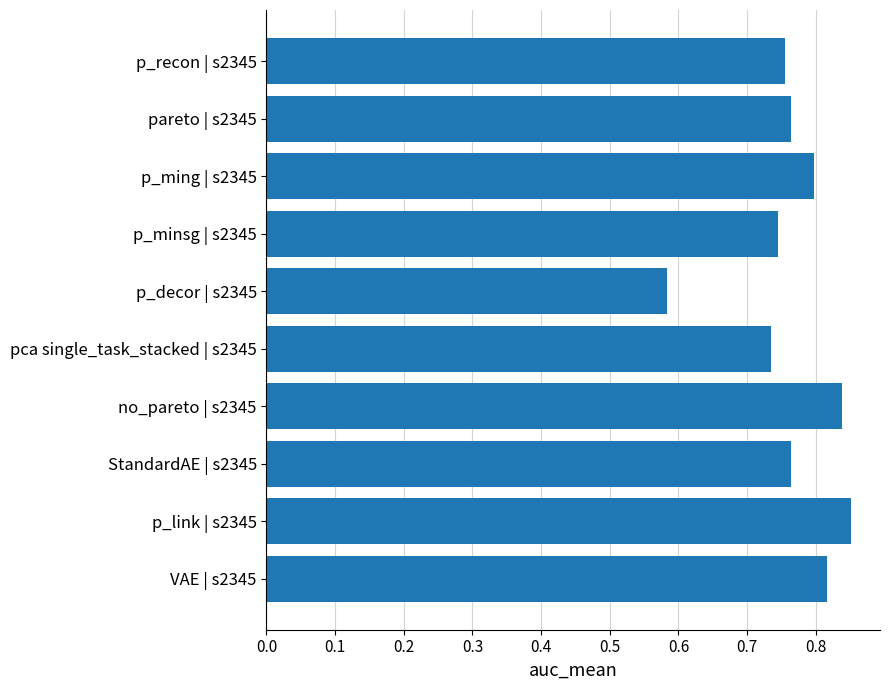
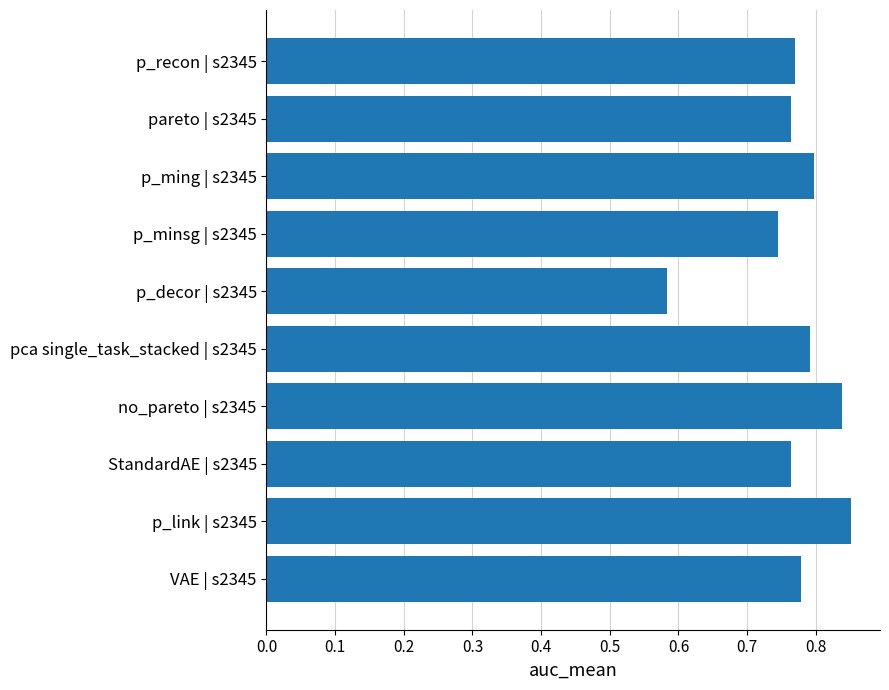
  {
-   "p_recon | s2345": 0.75,
+   "p_recon | s2345": 0.77,
    "pareto | s2345": 0.76,
    "p_ming | s2345": 0.80,
    "p_minsg | s2345": 0.74,
    "p_decor | s2345": 0.58,
-   "pca single_task_stacked | s2345": 0.73,
+   "pca single_task_stacked | s2345": 0.79,
    "no_pareto | s2345": 0.84,
    "StandardAE | s2345": 0.76,
    "p_link | s2345": 0.85,
-   "VAE | s2345": 0.82
+   "VAE | s2345": 0.78
  }
